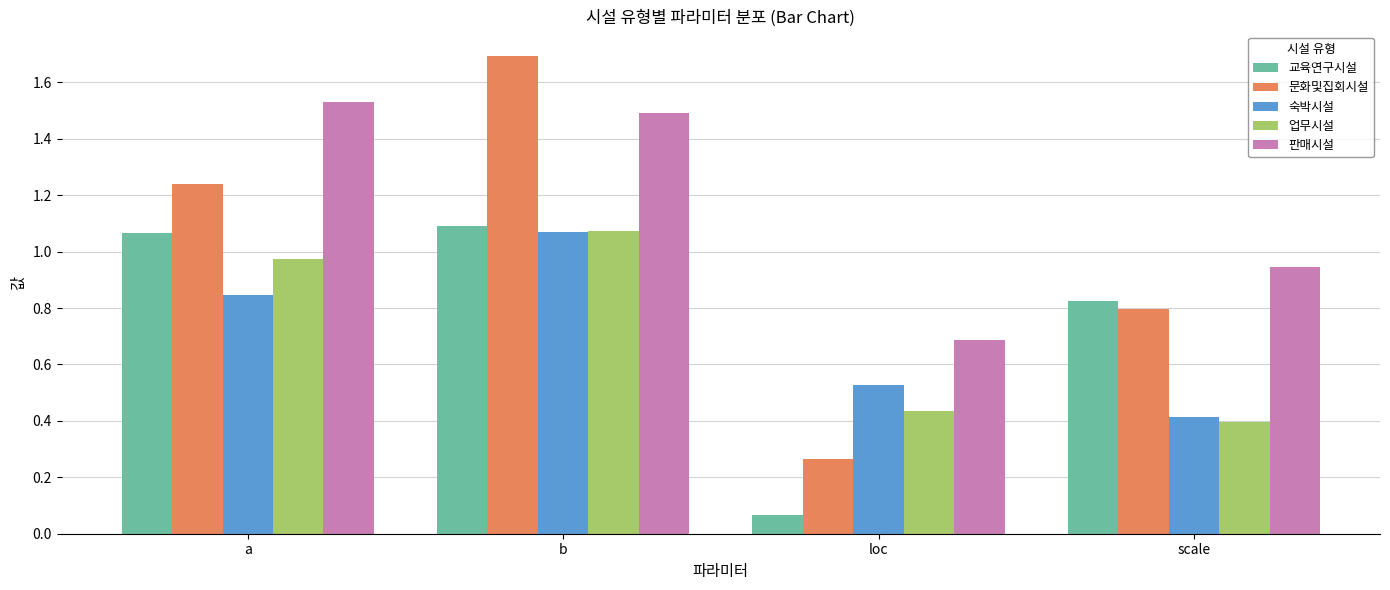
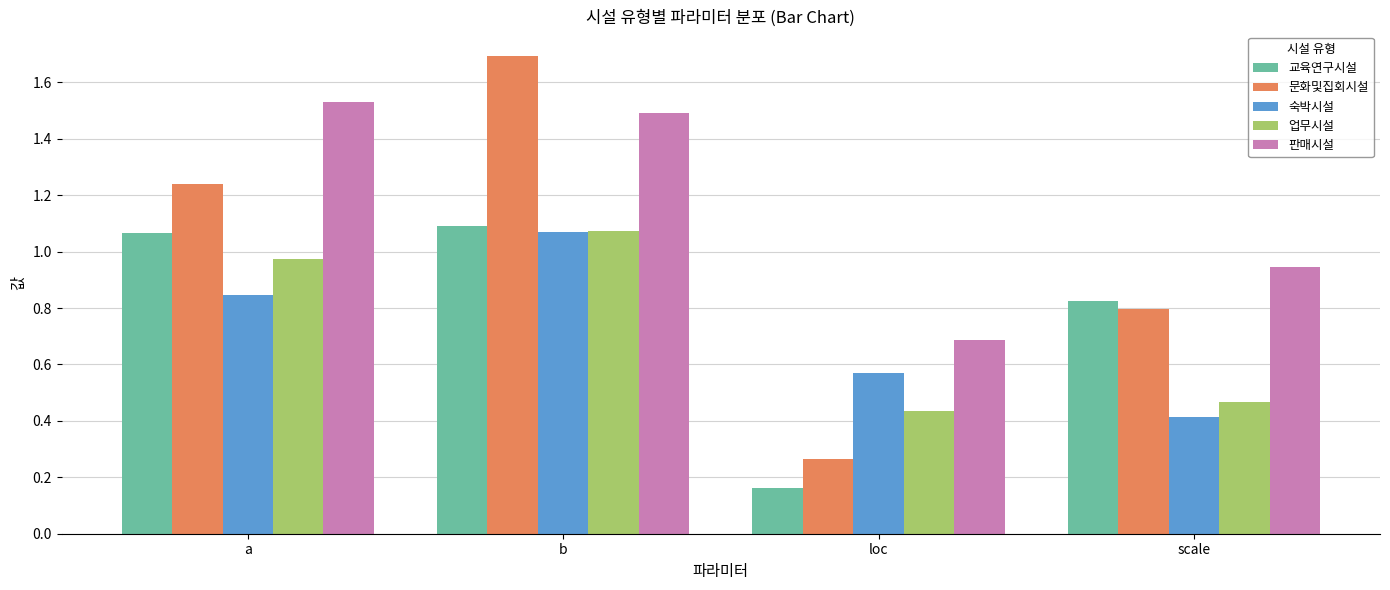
  {
    "교육연구시설": {
      "a": 1.07,
      "b": 1.09,
-     "loc": 0.07,
+     "loc": 0.16,
      "scale": 0.83
    },
    "문화및집회시설": {
      "a": 1.24,
      "b": 1.70,
      "loc": 0.26,
      "scale": 0.80
    },
    "숙박시설": {
      "a": 0.85,
      "b": 1.07,
-     "loc": 0.53,
+     "loc": 0.57,
      "scale": 0.41
    },
    "업무시설": {
      "a": 0.98,
      "b": 1.07,
      "loc": 0.43,
-     "scale": 0.40
+     "scale": 0.47
    },
    "판매시설": {
      "a": 1.53,
      "b": 1.49,
      "loc": 0.69,
      "scale": 0.95
    }
  }
